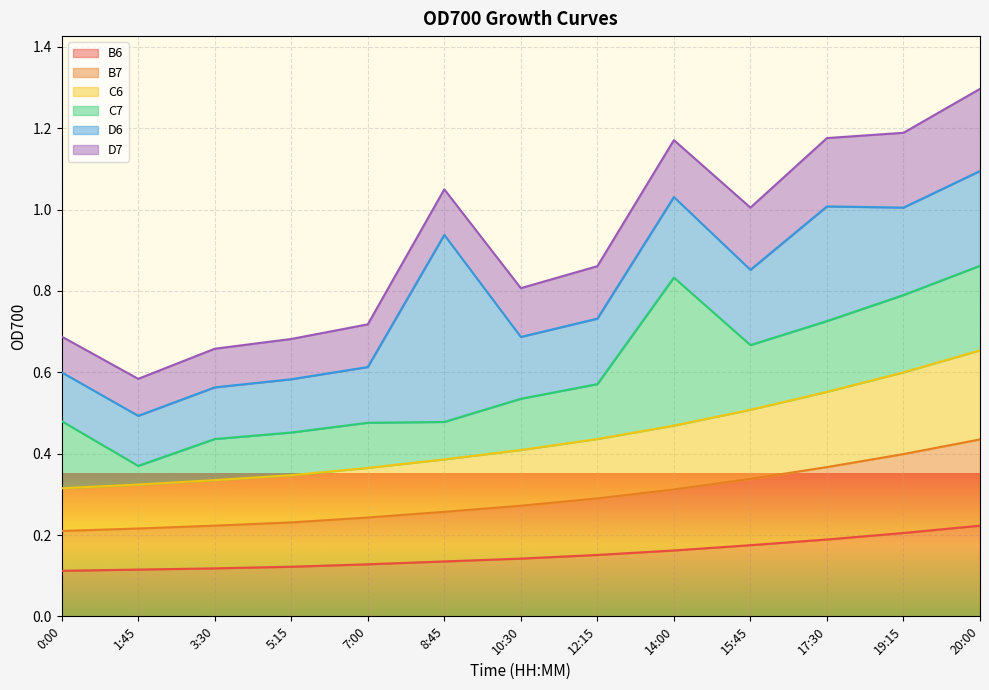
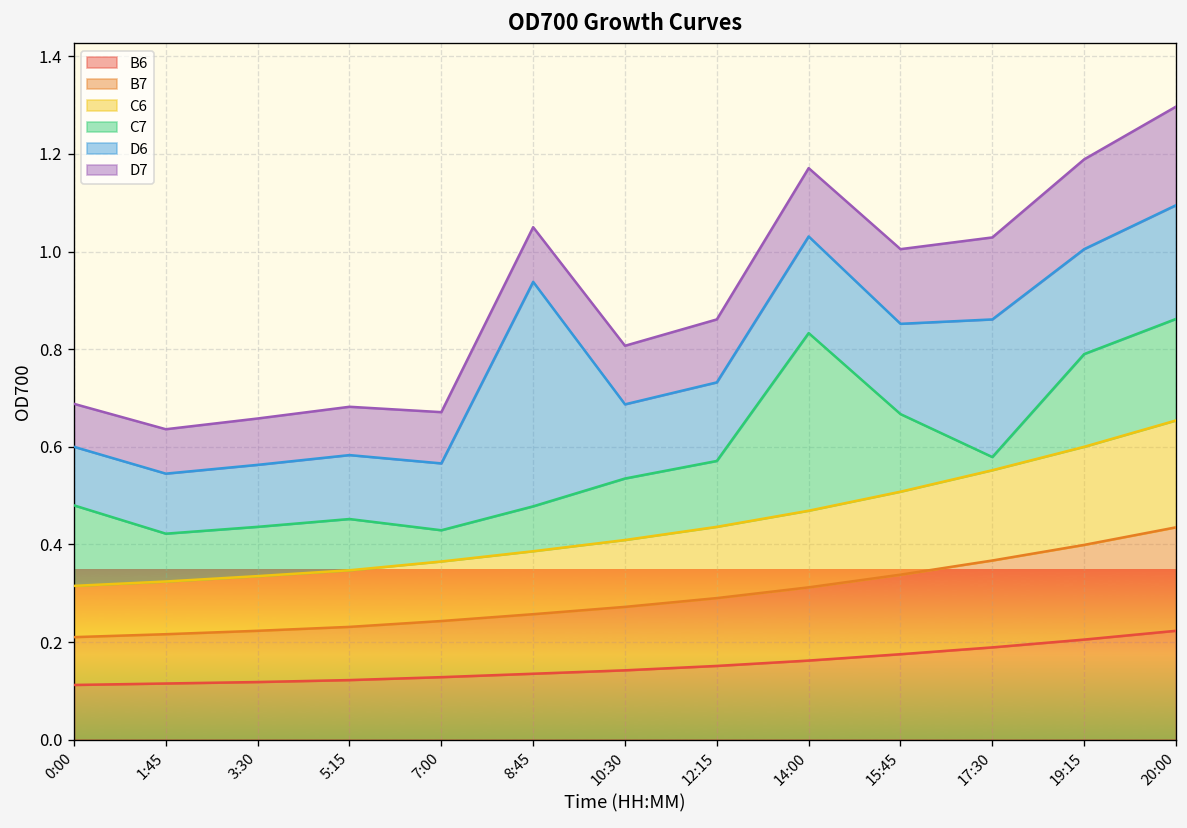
  {
    "C7": {
      "0:00": 0.16,
-     "1:45": 0.05,
+     "1:45": 0.10,
      "3:30": 0.10,
      "5:15": 0.10,
-     "7:00": 0.11,
+     "7:00": 0.06,
      "8:45": 0.09,
      "10:30": 0.13,
      "12:15": 0.14,
      "14:00": 0.36,
      "15:45": 0.16,
-     "17:30": 0.17,
+     "17:30": 0.03,
      "19:15": 0.19,
      "20:00": 0.21
    },
    "D6": {
      "0:00": 0.12,
      "1:45": 0.12,
      "3:30": 0.13,
      "5:15": 0.13,
      "7:00": 0.14,
      "8:45": 0.46,
      "10:30": 0.15,
      "12:15": 0.16,
      "14:00": 0.20,
      "15:45": 0.19,
      "17:30": 0.28,
      "19:15": 0.22,
      "20:00": 0.23
    },
    "D7": {
      "0:00": 0.09,
      "1:45": 0.09,
      "3:30": 0.09,
      "5:15": 0.10,
      "7:00": 0.10,
      "8:45": 0.11,
      "10:30": 0.12,
      "12:15": 0.13,
      "14:00": 0.14,
      "15:45": 0.15,
      "17:30": 0.17,
      "19:15": 0.18,
      "20:00": 0.20
    }
  }
